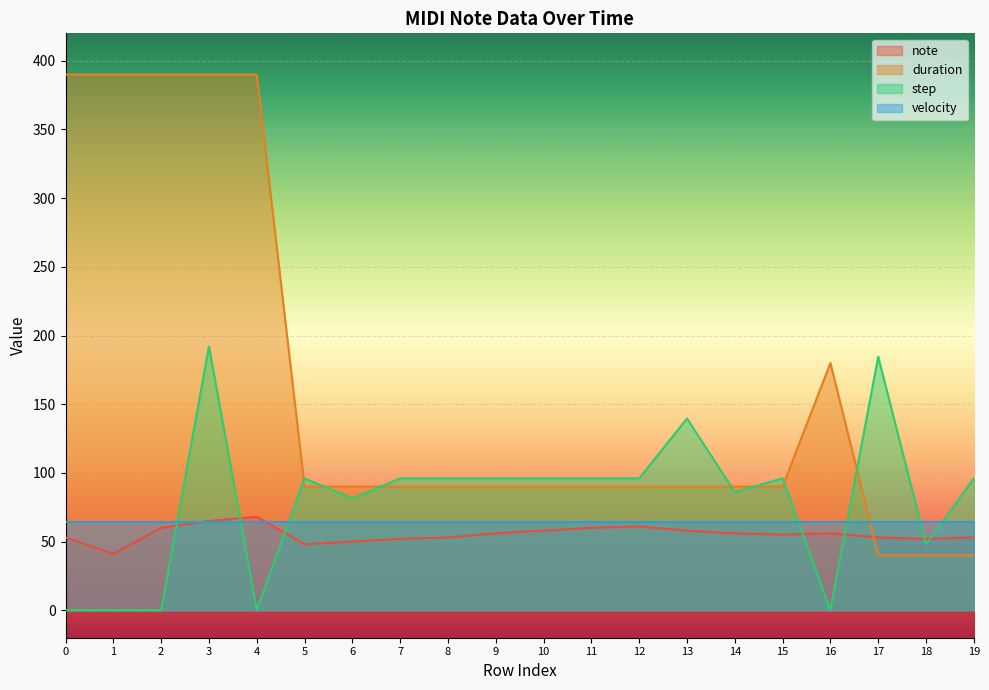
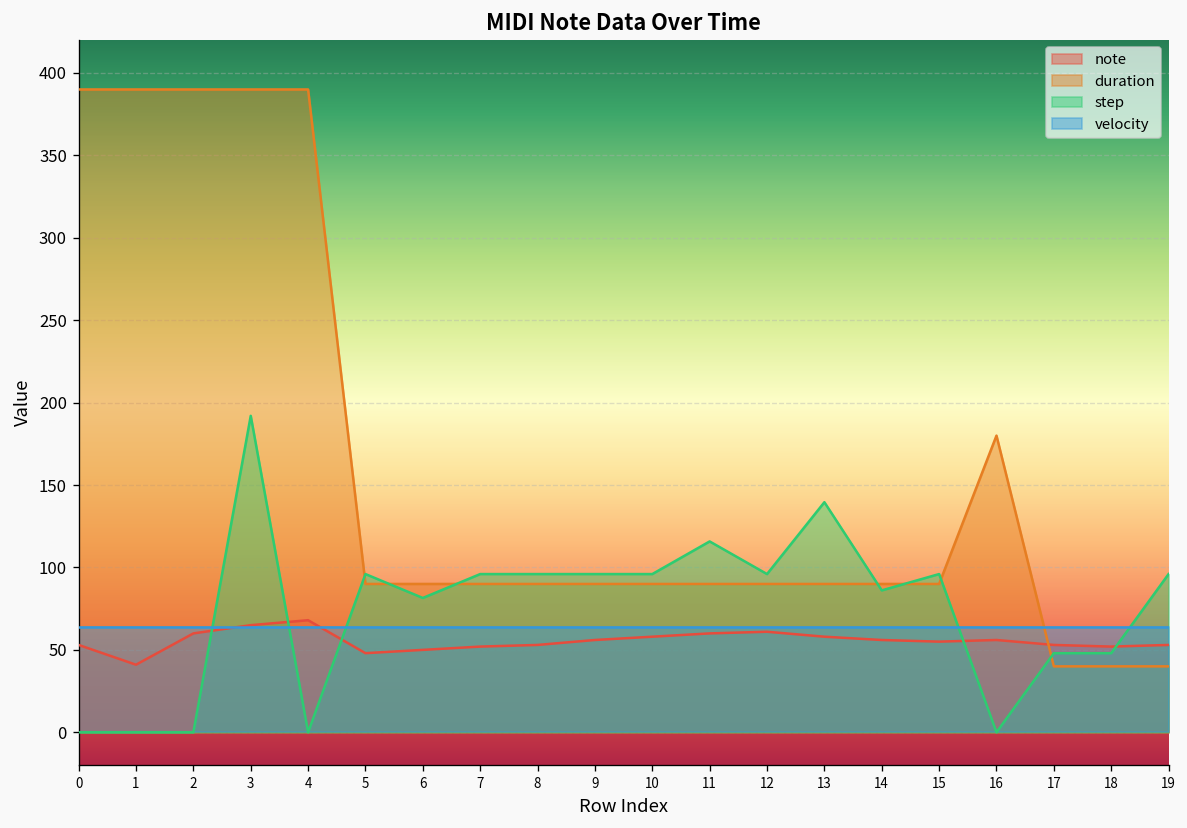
  {
    "step": {
      "0": 0,
      "1": 0,
      "2": 0,
      "3": 192,
      "4": 0,
      "5": 96,
      "6": 82,
      "7": 96,
      "8": 96,
      "9": 96,
      "10": 96,
-     "11": 96,
+     "11": 116,
      "12": 96,
      "13": 140,
      "14": 86,
      "15": 96,
      "16": 0,
-     "17": 185,
+     "17": 48,
      "18": 48,
      "19": 96
    },
    "velocity": {
      "0": 64,
      "1": 64,
      "2": 64,
      "4": 64,
      "5": 64,
      "6": 64,
      "7": 64,
      "8": 64,
      "9": 64,
      "10": 64,
      "11": 64,
      "12": 64,
      "13": 64,
      "14": 64,
      "15": 64,
      "16": 64,
      "17": 64,
      "18": 64,
      "19": 64
    }
  }
